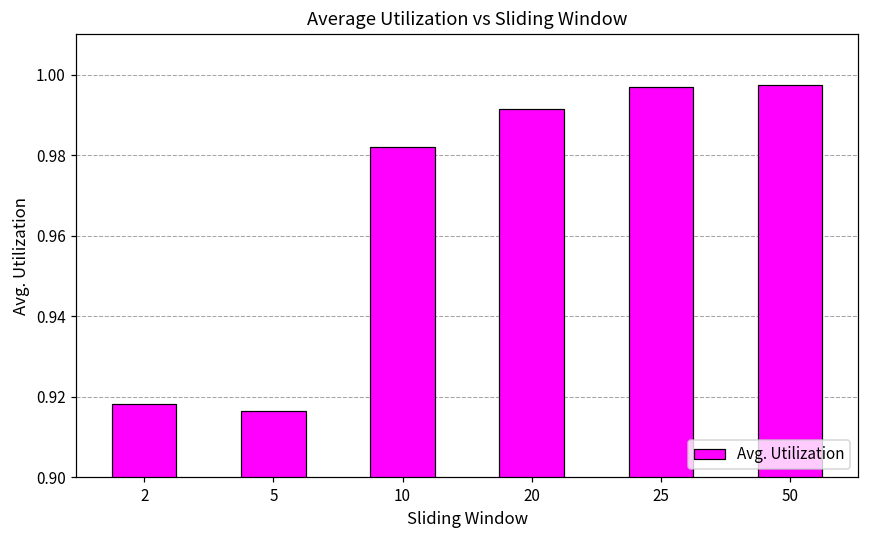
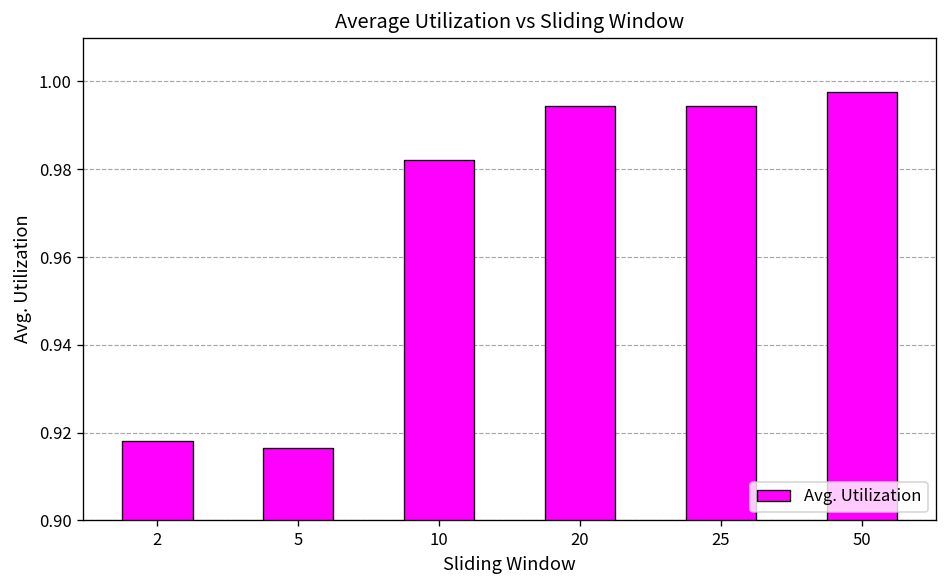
  {
    "2": 0.918,
    "5": 0.917,
    "10": 0.982,
-   "20": 0.991,
-   "25": 0.997,
+   "20": 0.995,
+   "25": 0.995,
    "50": 0.998
  }
